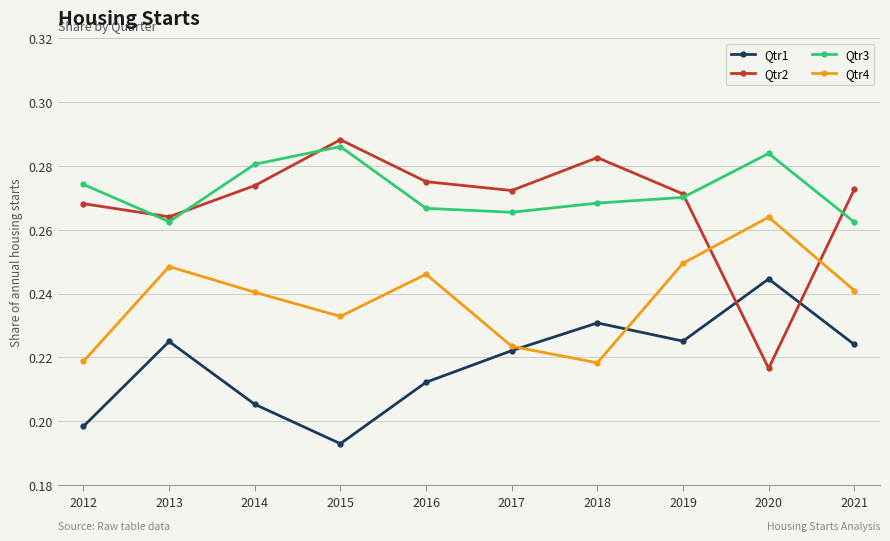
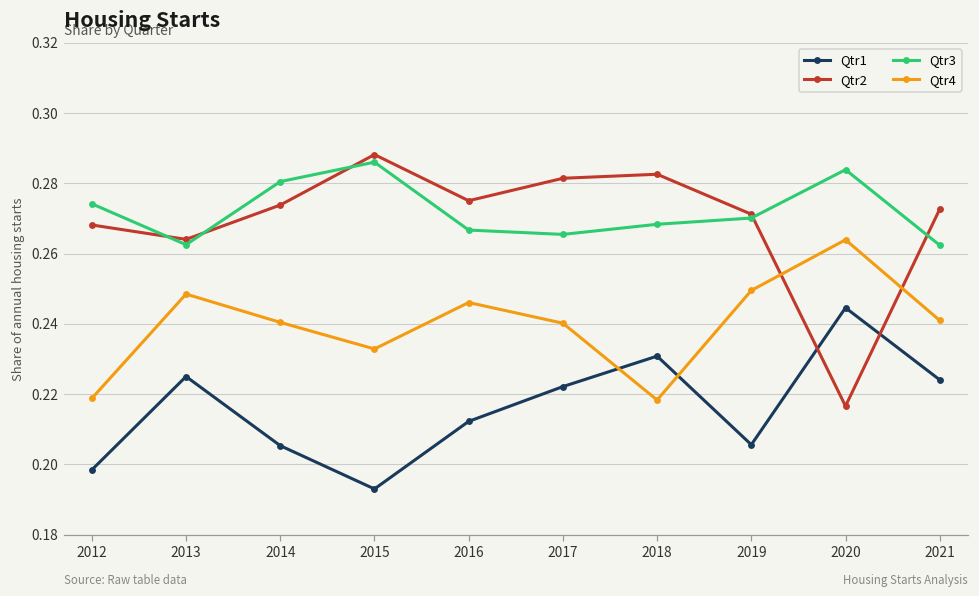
  {
    "Qtr1": {
      "2012": 0.198,
      "2013": 0.225,
      "2014": 0.205,
      "2015": 0.193,
      "2016": 0.212,
      "2017": 0.222,
      "2018": 0.231,
-     "2019": 0.225,
+     "2019": 0.206,
      "2020": 0.245,
      "2021": 0.224
    },
    "Qtr2": {
      "2012": 0.268,
      "2013": 0.264,
      "2014": 0.274,
      "2015": 0.288,
      "2016": 0.275,
-     "2017": 0.272,
+     "2017": 0.281,
      "2018": 0.283,
      "2019": 0.271,
      "2020": 0.217,
      "2021": 0.273
    },
    "Qtr3": {
      "2012": 0.274,
      "2013": 0.263,
      "2014": 0.280,
      "2015": 0.286,
      "2016": 0.267,
      "2017": 0.265,
      "2018": 0.268,
      "2019": 0.270,
      "2020": 0.284,
      "2021": 0.262
    },
    "Qtr4": {
      "2012": 0.219,
      "2013": 0.248,
      "2014": 0.240,
      "2015": 0.233,
      "2016": 0.246,
-     "2017": 0.223,
+     "2017": 0.240,
      "2018": 0.218,
      "2019": 0.249,
      "2020": 0.264,
      "2021": 0.241
    }
  }
